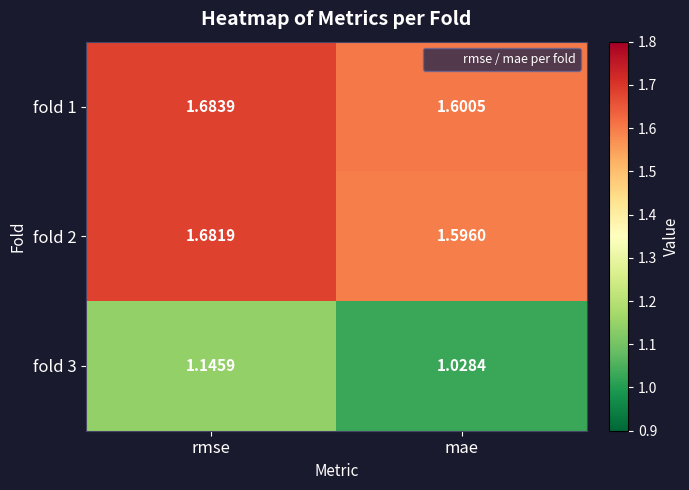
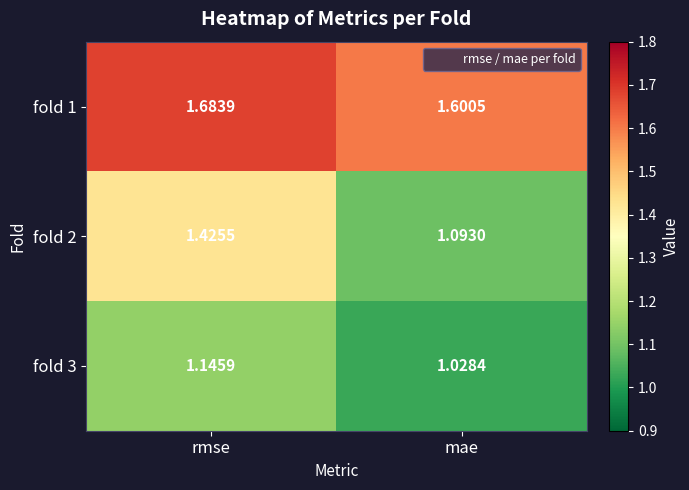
  {
    "fold 1": {
      "rmse": 1.6839,
      "mae": 1.6005
    },
    "fold 2": {
-     "rmse": 1.6819,
-     "mae": 1.5960
+     "rmse": 1.4255,
+     "mae": 1.0930
    },
    "fold 3": {
      "rmse": 1.1459,
      "mae": 1.0284
    }
  }
